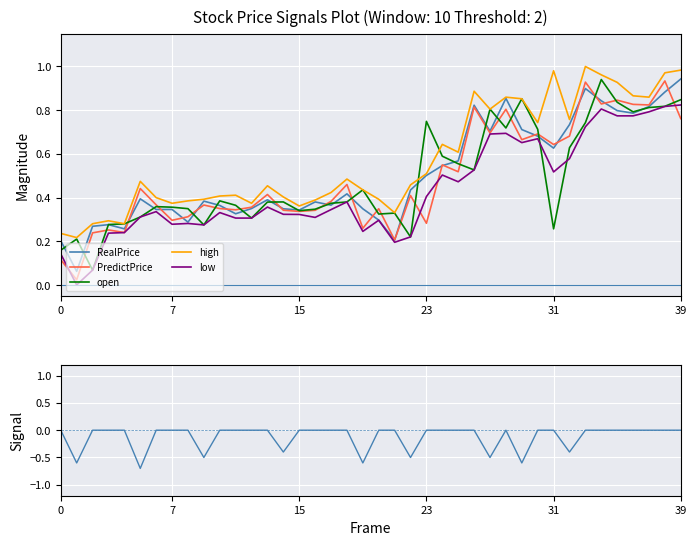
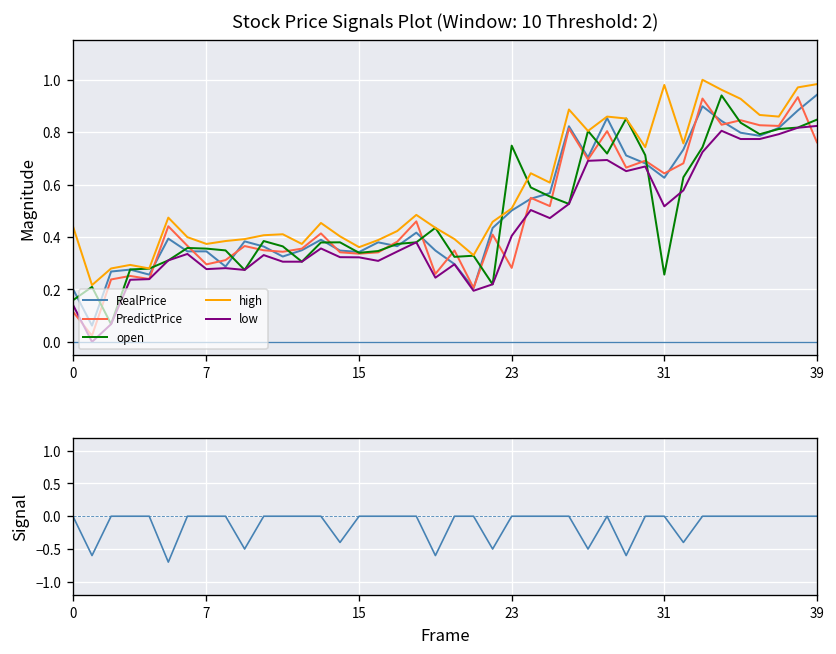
  {
    "Stock Price Signals Plot (Window: 10 Threshold: 2)": {
      "RealPrice": {
        "0": 0.20,
        "31": 0.63,
        "39": 0.94
      },
      "PredictPrice": {
        "0": 0.12,
        "7": 0.30,
        "23": 0.28,
        "31": 0.64,
        "39": 0.76
      },
      "open": {
        "0": 0.16,
        "23": 0.75,
        "31": 0.26,
        "39": 0.85
      },
      "high": {
-       "0": 0.24,
+       "0": 0.44,
        "7": 0.37,
        "15": 0.36,
        "31": 0.98,
        "39": 0.98
      },
      "low": {
        "0": 0.14,
        "7": 0.28,
        "15": 0.32,
        "23": 0.40,
        "31": 0.52,
        "39": 0.82
      }
    }
  }
